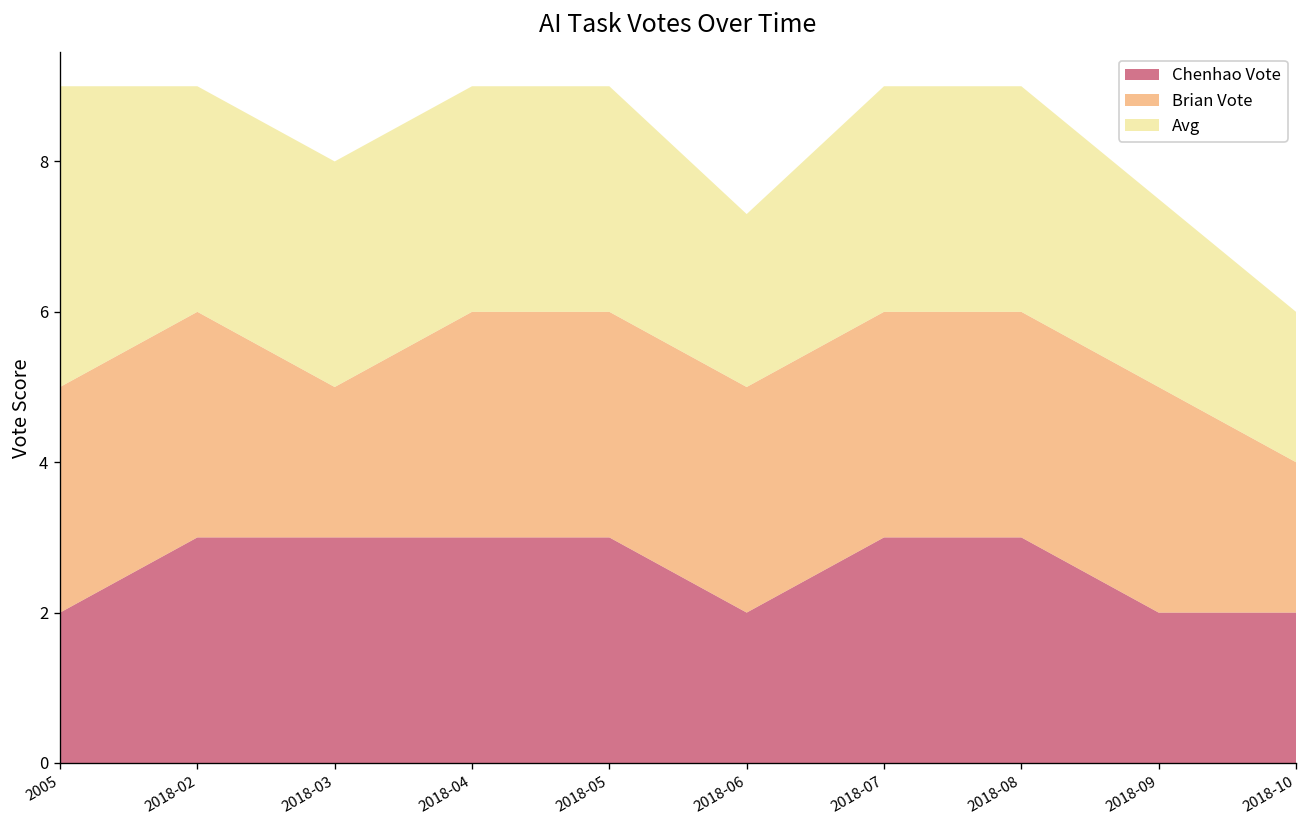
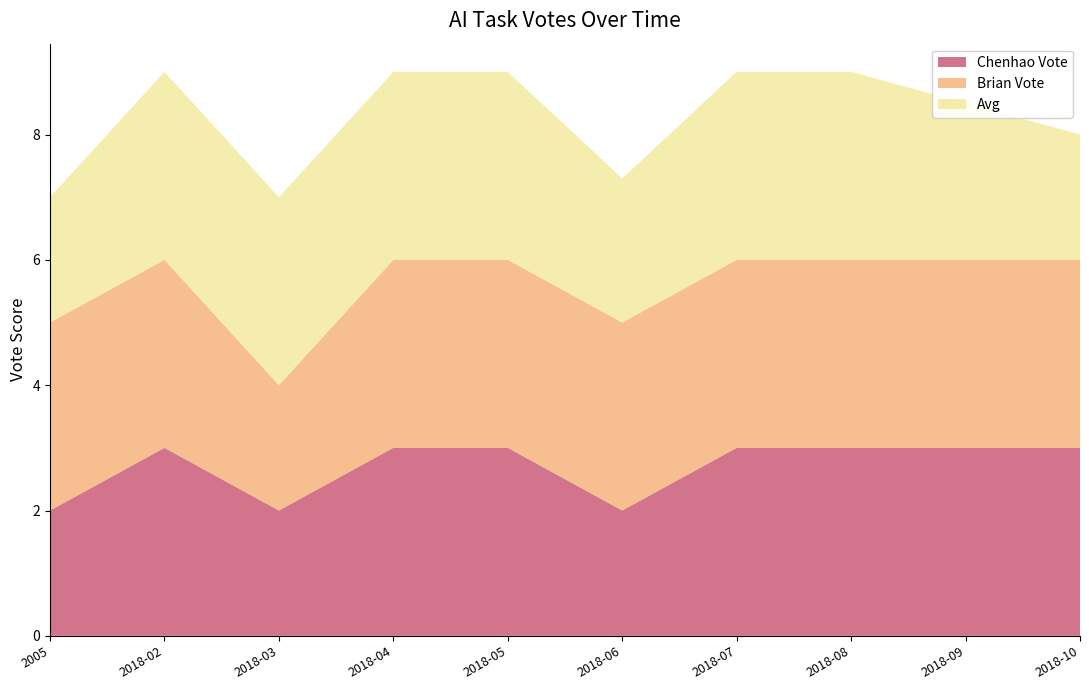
  {
    "Chenhao Vote": {
      "2005": 2,
      "2018-02": 3,
-     "2018-03": 3,
+     "2018-03": 2,
      "2018-04": 3,
      "2018-05": 3,
      "2018-06": 2,
      "2018-07": 3,
      "2018-08": 3,
-     "2018-09": 2,
-     "2018-10": 2
+     "2018-09": 3,
+     "2018-10": 3
    },
    "Brian Vote": {
      "2005": 3,
      "2018-02": 3,
      "2018-03": 2,
      "2018-04": 3,
      "2018-05": 3,
      "2018-06": 3,
      "2018-07": 3,
      "2018-08": 3,
      "2018-09": 3,
-     "2018-10": 2
+     "2018-10": 3
    },
    "Avg": {
-     "2005": 4,
+     "2005": 2,
      "2018-02": 3,
      "2018-03": 3,
      "2018-04": 3,
      "2018-05": 3,
      "2018-06": 2.3,
      "2018-07": 3,
      "2018-08": 3,
      "2018-10": 2
    }
  }
